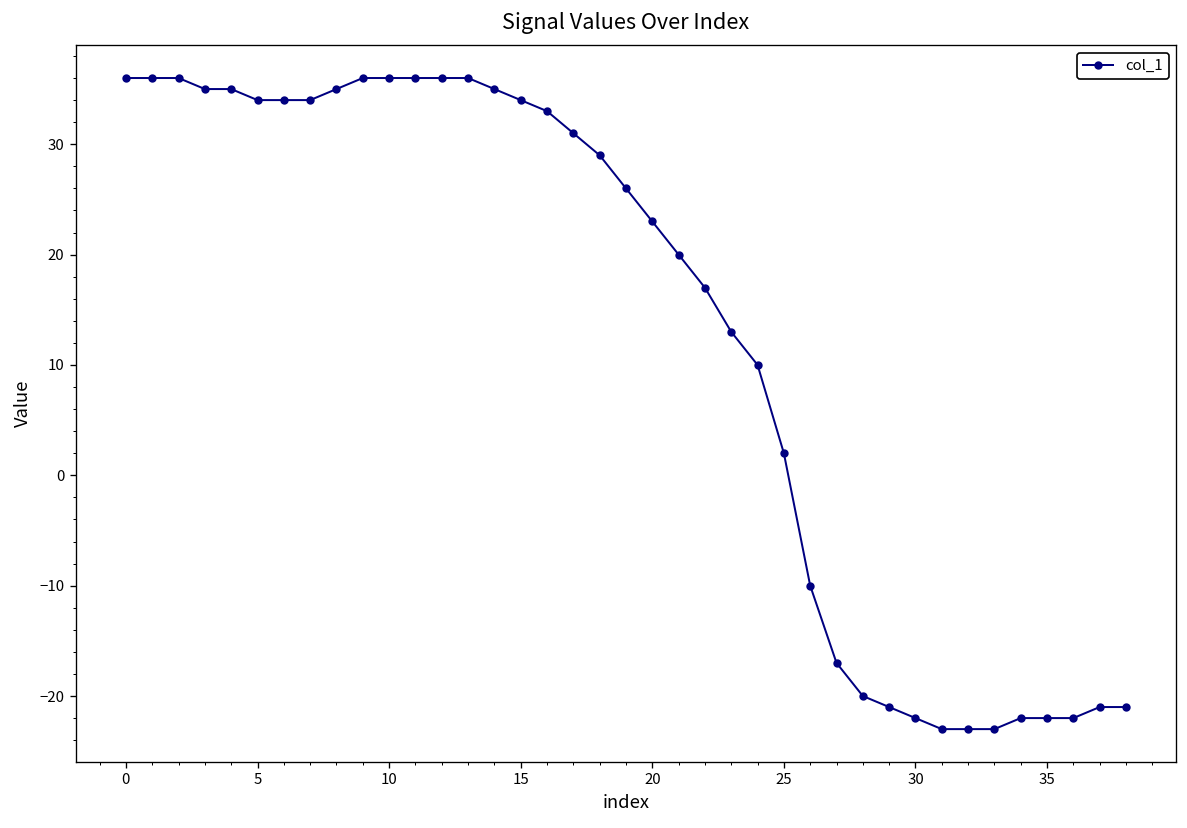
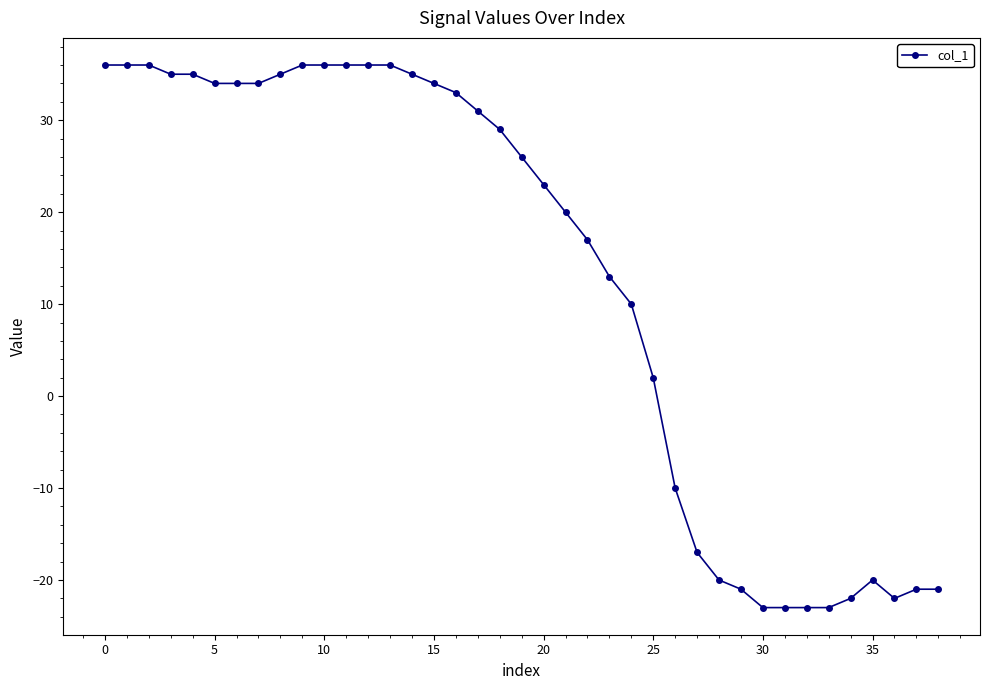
  {
    "0": 36,
    "5": 34,
    "10": 36,
    "15": 34,
    "20": 23,
    "25": 2,
-   "30": -22,
-   "35": -22
+   "30": -23,
+   "35": -20
  }
